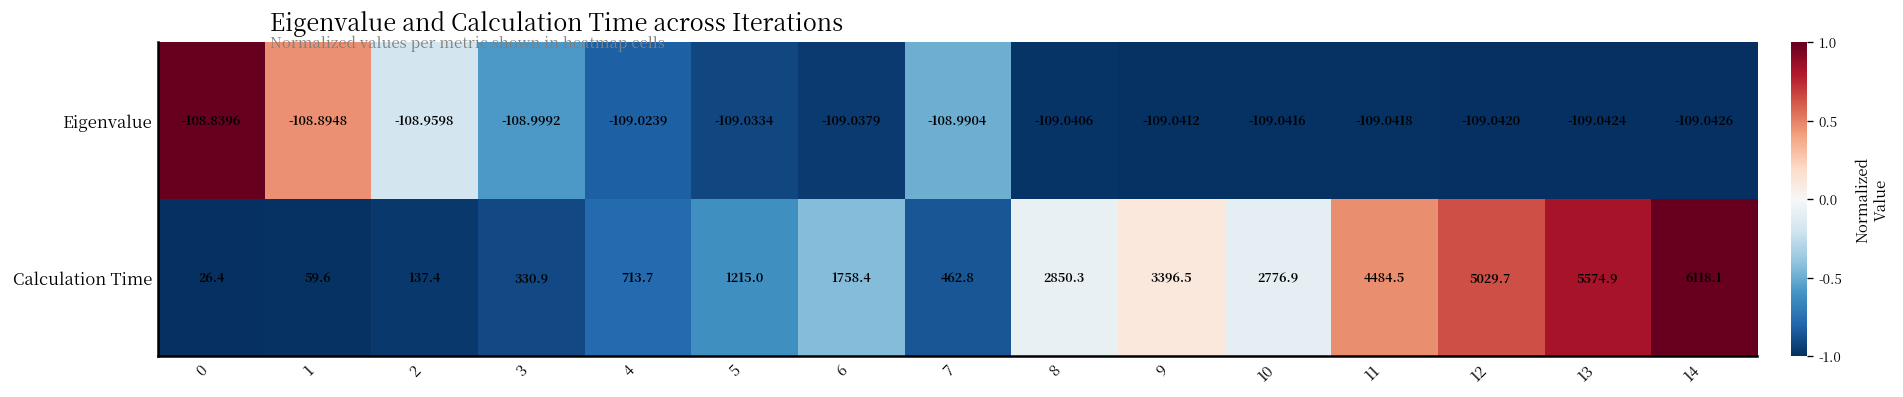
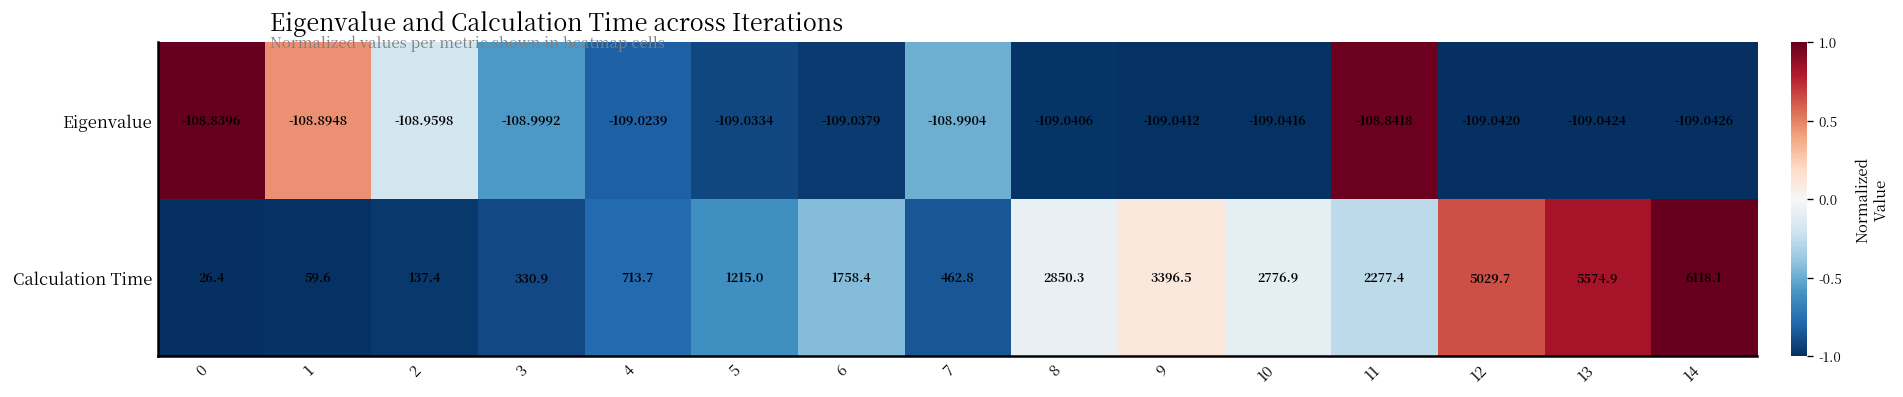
  {
    "Eigenvalue": {
      "0": -108.8396,
      "1": -108.8948,
      "2": -108.9598,
      "3": -108.9992,
      "4": -109.0239,
      "5": -109.0334,
      "6": -109.0379,
      "7": -108.9904,
      "8": -109.0406,
      "9": -109.0412,
      "10": -109.0416,
-     "11": -109.0418,
+     "11": -108.8418,
      "12": -109.0420,
      "13": -109.0424,
      "14": -109.0426
    },
    "Calculation Time": {
      "0": 26.4,
      "1": 59.6,
      "2": 137.4,
      "3": 330.9,
      "4": 713.7,
      "5": 1215.0,
      "6": 1758.4,
      "7": 462.8,
      "8": 2850.3,
      "9": 3396.5,
      "10": 2776.9,
-     "11": 4484.5,
+     "11": 2277.4,
      "12": 5029.7,
      "13": 5574.9,
      "14": 6118.1
    }
  }
